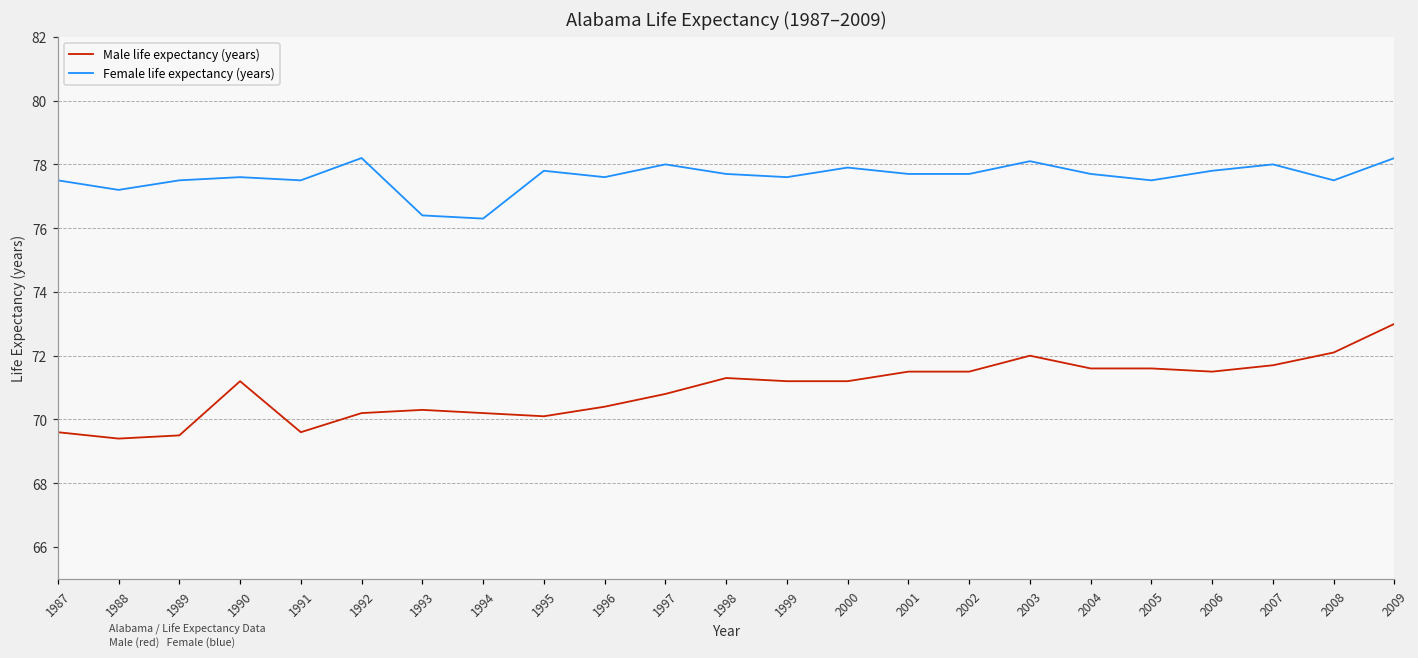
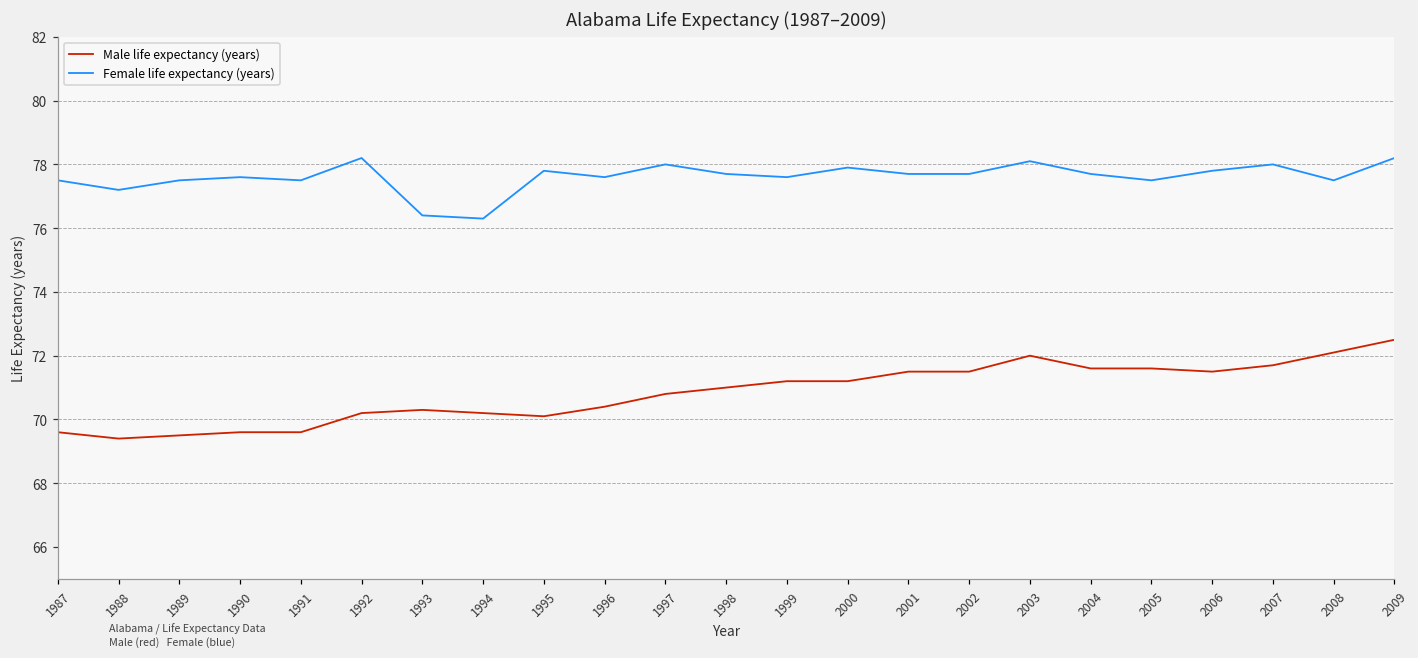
  {
    "Male life expectancy (years)": {
      "1987": 69.6,
      "1988": 69.4,
      "1989": 69.5,
-     "1990": 71.2,
+     "1990": 69.6,
      "1991": 69.6,
      "1992": 70.2,
      "1993": 70.3,
      "1994": 70.2,
      "1995": 70.1,
      "1996": 70.4,
      "1997": 70.8,
-     "1998": 71.3,
+     "1998": 71.0,
      "1999": 71.2,
      "2000": 71.2,
      "2001": 71.5,
      "2002": 71.5,
      "2003": 72.0,
      "2004": 71.6,
      "2005": 71.6,
      "2006": 71.5,
      "2007": 71.7,
      "2008": 72.1,
-     "2009": 73.0
+     "2009": 72.5
    },
    "Female life expectancy (years)": {
      "1987": 77.5,
      "1988": 77.2,
      "1989": 77.5,
      "1990": 77.6,
      "1991": 77.5,
      "1992": 78.2,
      "1993": 76.4,
      "1994": 76.3,
      "1995": 77.8,
      "1996": 77.6,
      "1997": 78.0,
      "1998": 77.7,
      "1999": 77.6,
      "2000": 77.9,
      "2001": 77.7,
      "2002": 77.7,
      "2003": 78.1,
      "2004": 77.7,
      "2005": 77.5,
      "2006": 77.8,
      "2007": 78.0,
      "2008": 77.5,
      "2009": 78.2
    }
  }
